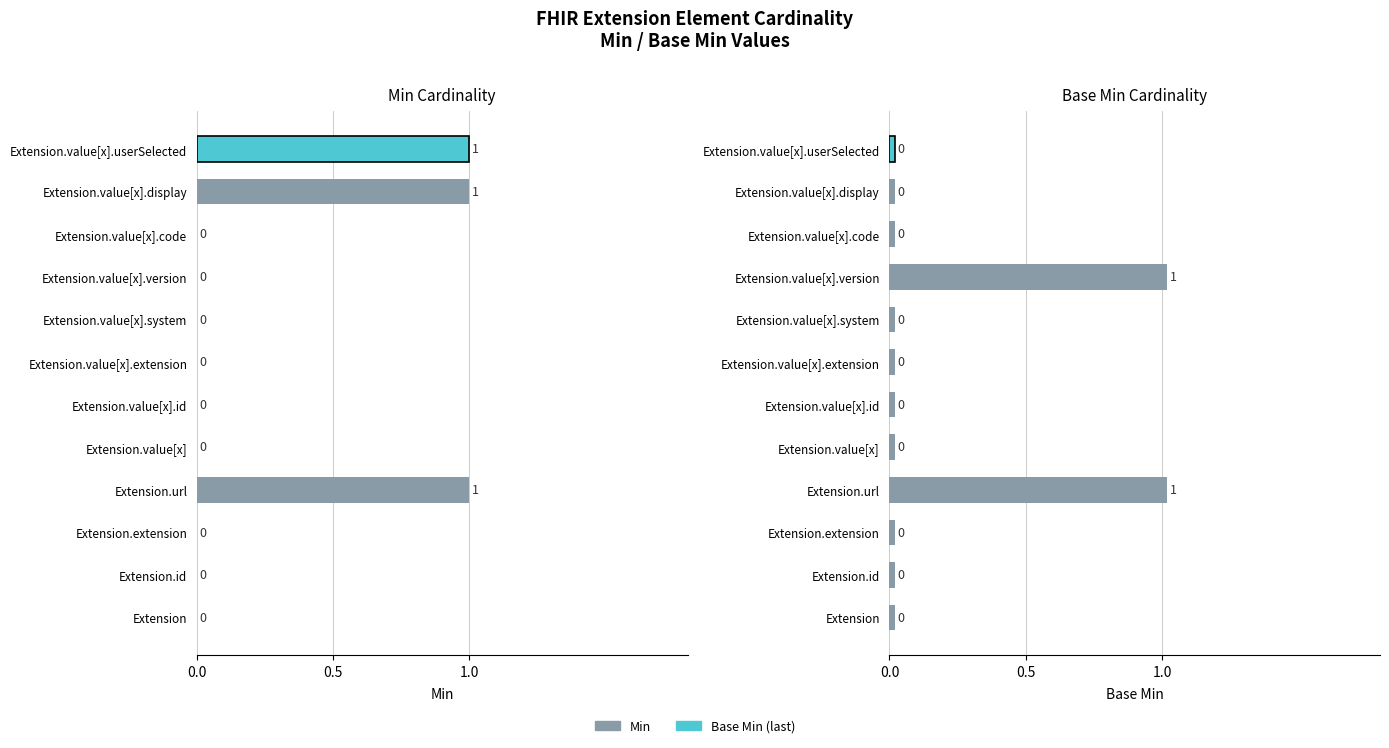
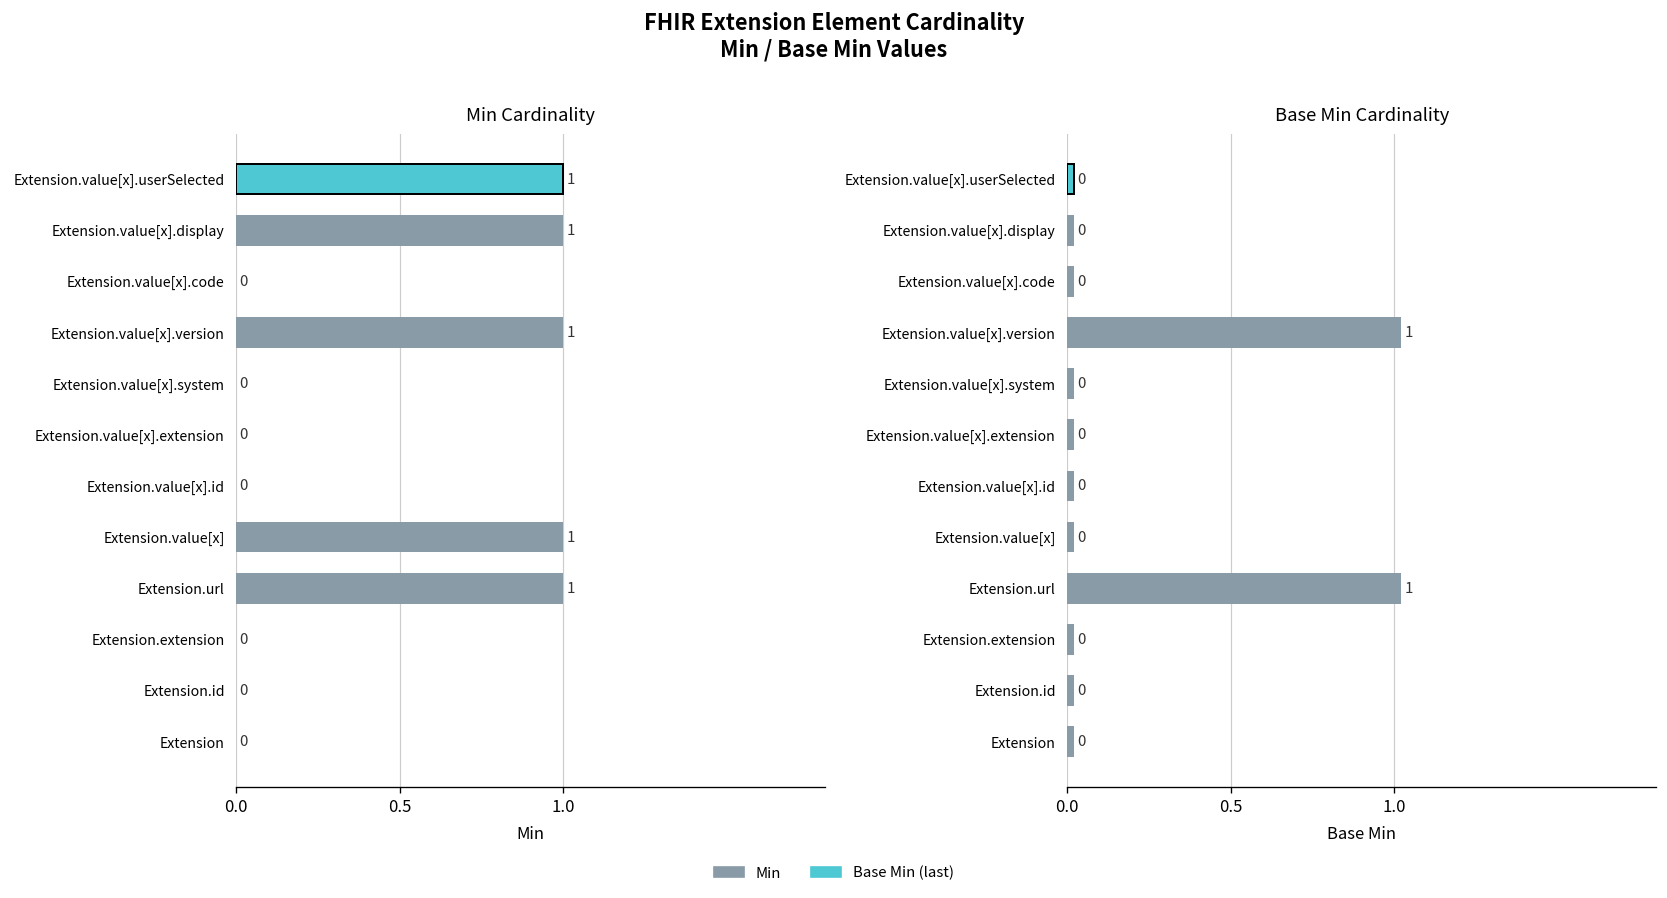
  {
    "Min Cardinality": {
      "Extension.value[x].userSelected": 1,
      "Extension.value[x].display": 1,
      "Extension.value[x].code": 0,
-     "Extension.value[x].version": 0,
+     "Extension.value[x].version": 1,
      "Extension.value[x].system": 0,
      "Extension.value[x].extension": 0,
      "Extension.value[x].id": 0,
-     "Extension.value[x]": 0,
+     "Extension.value[x]": 1,
      "Extension.url": 1,
      "Extension.extension": 0,
      "Extension.id": 0,
      "Extension": 0
    },
    "Base Min Cardinality": {
      "Extension.value[x].userSelected": 0,
      "Extension.value[x].display": 0,
      "Extension.value[x].code": 0,
      "Extension.value[x].version": 1,
      "Extension.value[x].system": 0,
      "Extension.value[x].extension": 0,
      "Extension.value[x].id": 0,
      "Extension.value[x]": 0,
      "Extension.url": 1,
      "Extension.extension": 0,
      "Extension.id": 0,
      "Extension": 0
    }
  }
